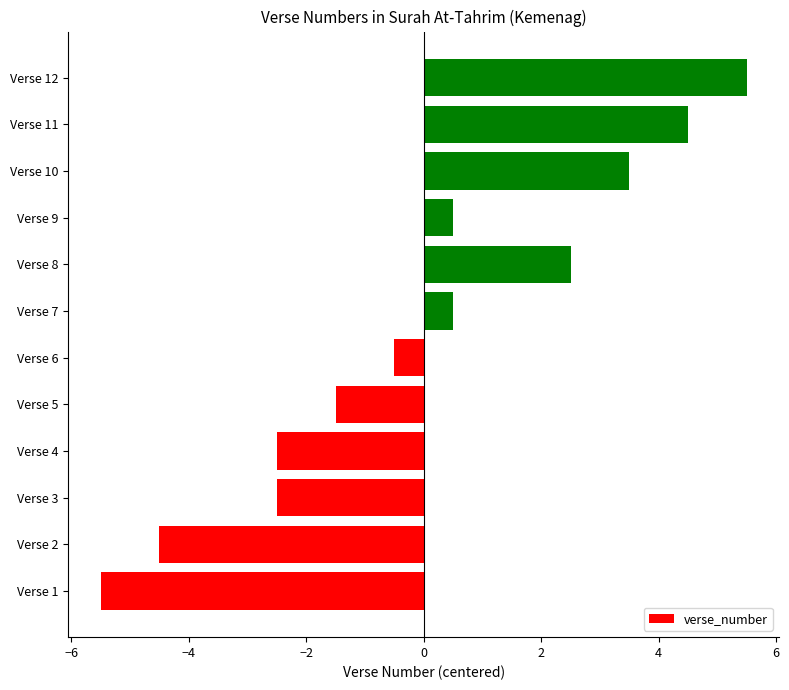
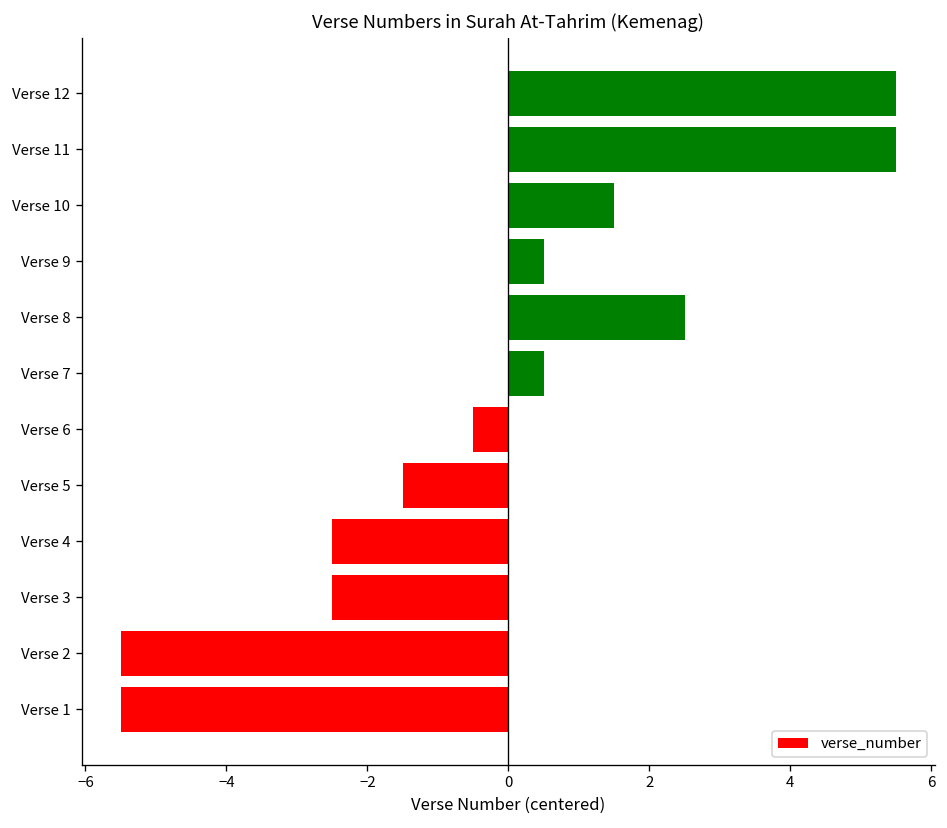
  {
    "Verse 12": 5.5,
-   "Verse 11": 4.5,
-   "Verse 10": 3.5,
+   "Verse 11": 5.5,
+   "Verse 10": 1.5,
    "Verse 9": 0.5,
    "Verse 8": 2.5,
    "Verse 7": 0.5,
    "Verse 6": -0.5,
    "Verse 5": -1.5,
    "Verse 4": -2.5,
    "Verse 3": -2.5,
-   "Verse 2": -4.5,
+   "Verse 2": -5.5,
    "Verse 1": -5.5
  }
